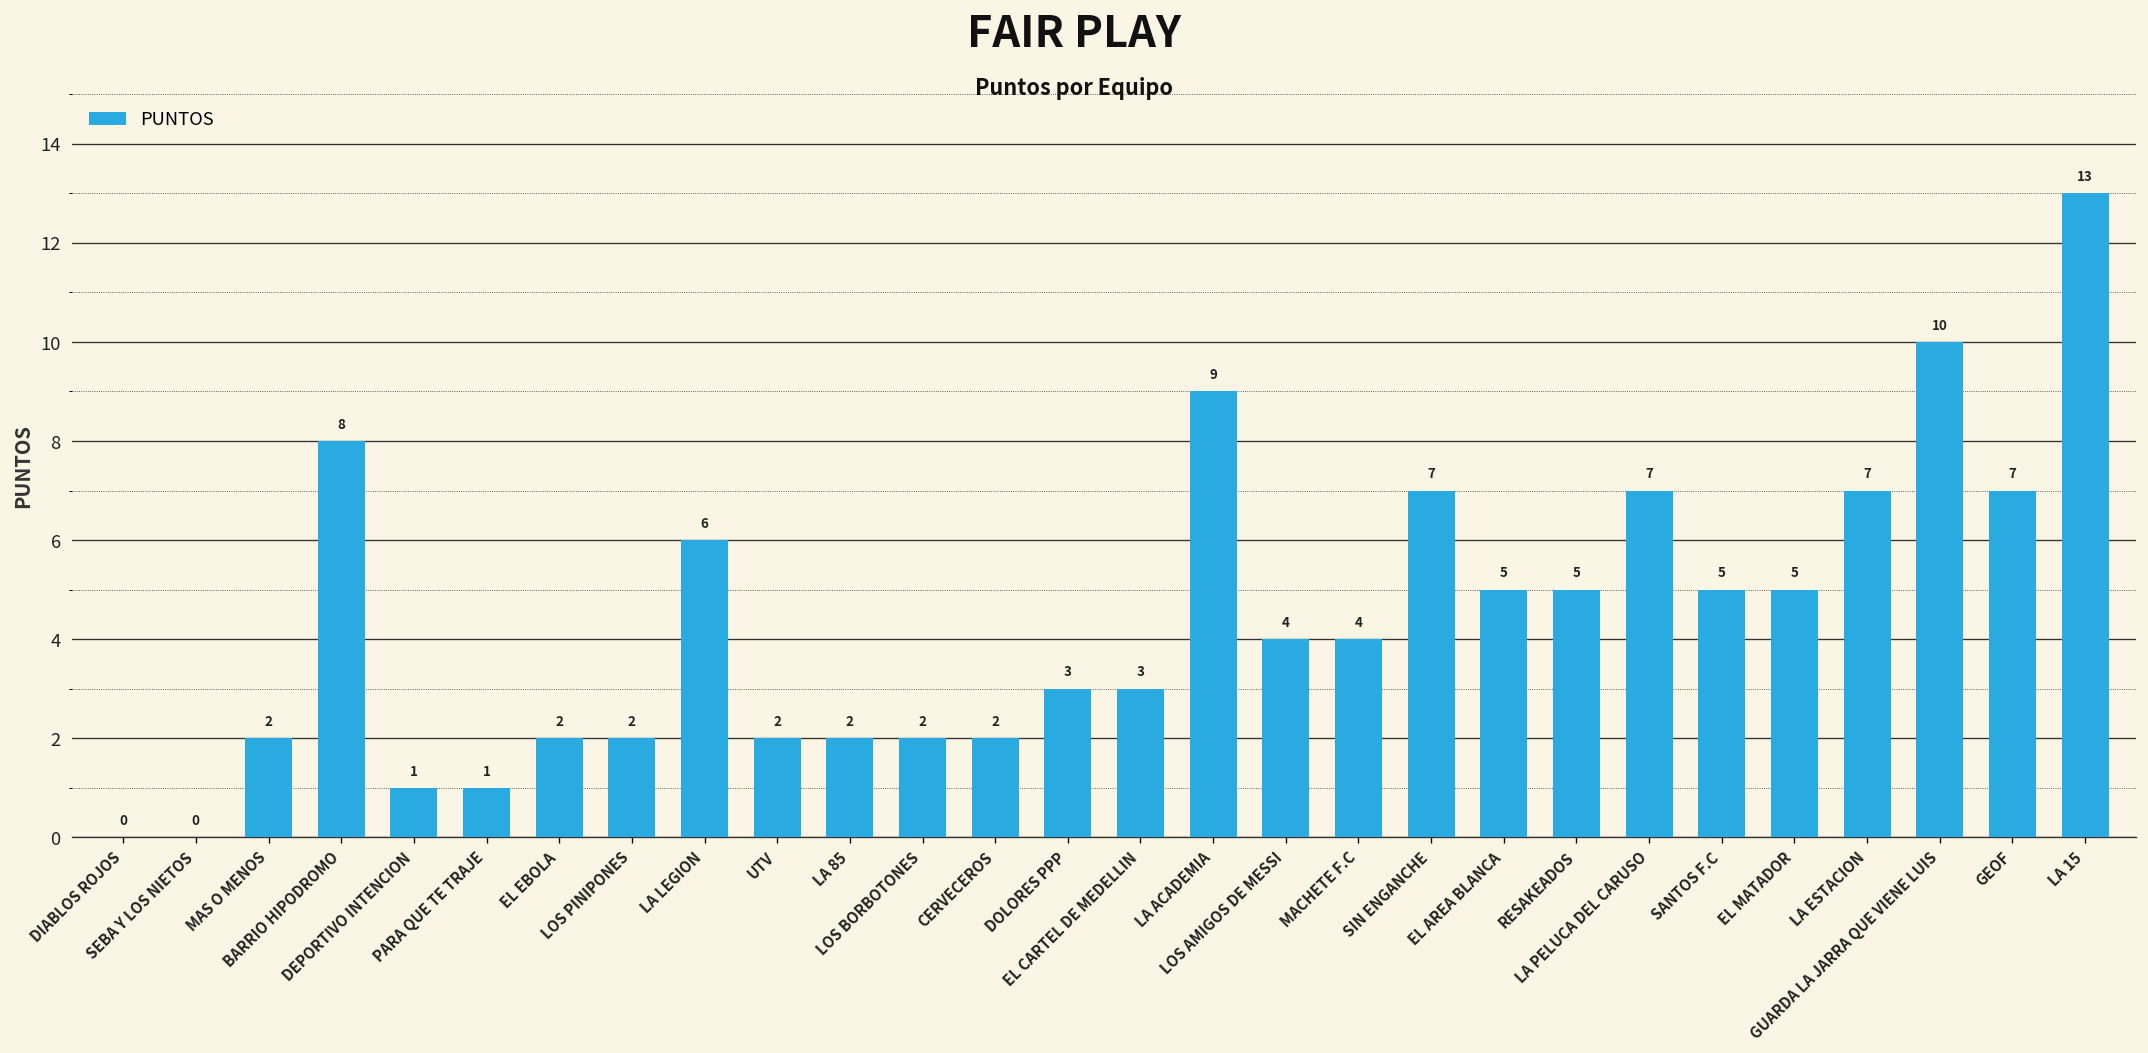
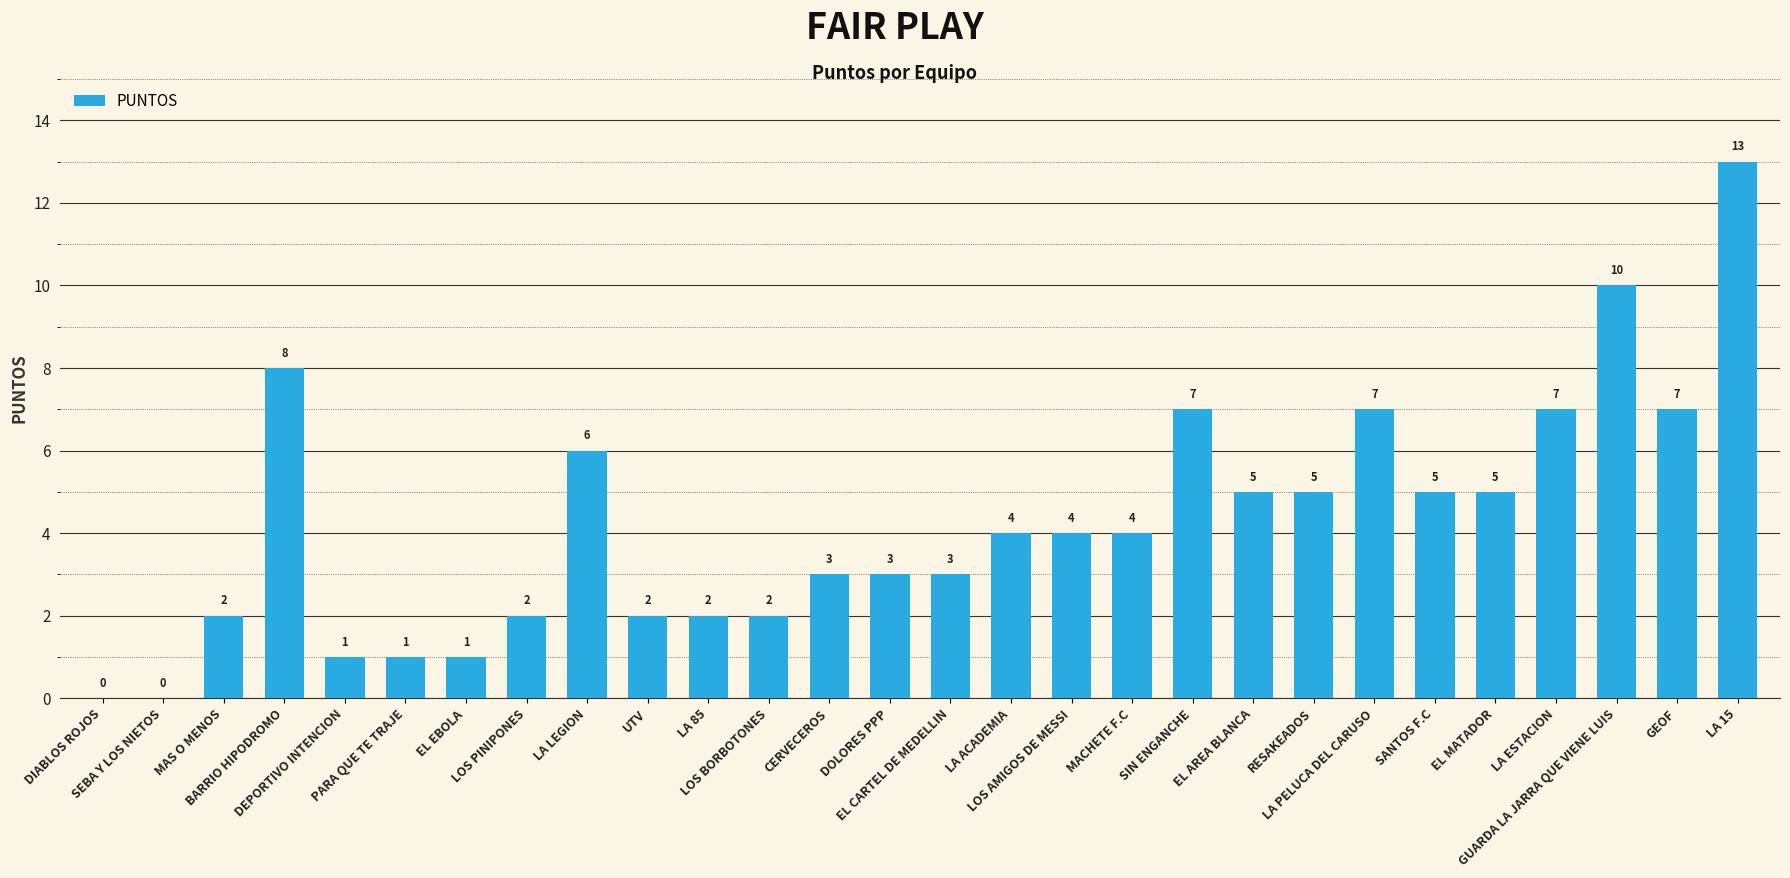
  {
    "DIABLOS ROJOS": 0,
    "SEBA Y LOS NIETOS": 0,
    "MAS O MENOS": 2,
    "BARRIO HIPODROMO": 8,
    "DEPORTIVO INTENCION": 1,
    "PARA QUE TE TRAJE": 1,
-   "EL EBOLA": 2,
+   "EL EBOLA": 1,
    "LOS PINIPONES": 2,
    "LA LEGION": 6,
    "UTV": 2,
    "LA 85": 2,
    "LOS BORBOTONES": 2,
-   "CERVECEROS": 2,
+   "CERVECEROS": 3,
    "DOLORES PPP": 3,
    "EL CARTEL DE MEDELLIN": 3,
-   "LA ACADEMIA": 9,
+   "LA ACADEMIA": 4,
    "LOS AMIGOS DE MESSI": 4,
    "MACHETE F.C": 4,
    "SIN ENGANCHE": 7,
    "EL AREA BLANCA": 5,
    "RESAKEADOS": 5,
    "LA PELUCA DEL CARUSO": 7,
    "SANTOS F.C": 5,
    "EL MATADOR": 5,
    "LA ESTACION": 7,
    "GUARDA LA JARRA QUE VIENE LUIS": 10,
    "GEOF": 7,
    "LA 15": 13
  }
